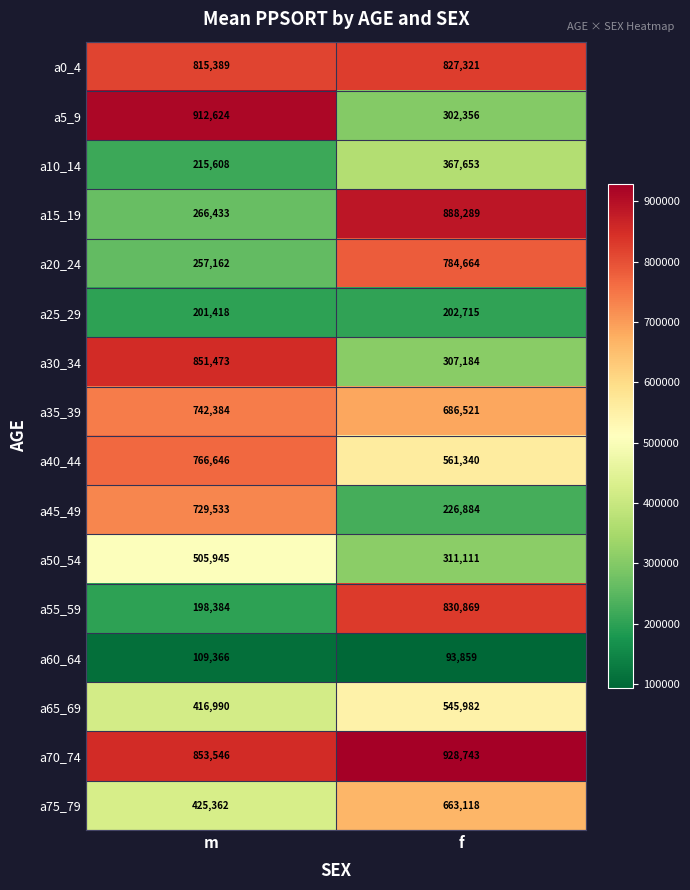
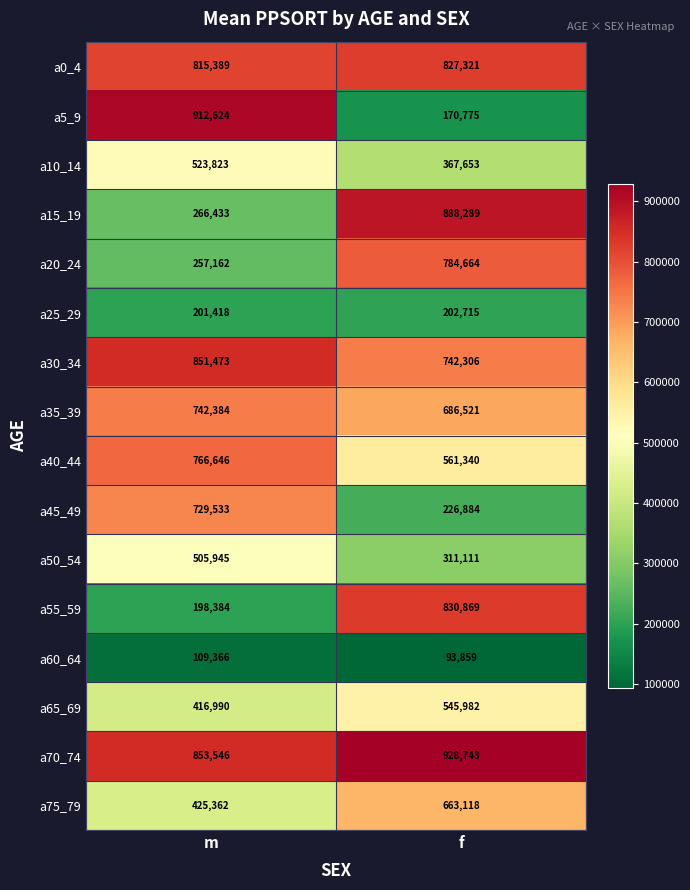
  {
    "a0_4": {
      "m": "815,389",
      "f": "827,321"
    },
    "a5_9": {
      "m": "912,624",
-     "f": "302,356"
+     "f": "170,775"
    },
    "a10_14": {
-     "m": "215,608",
+     "m": "523,823",
      "f": "367,653"
    },
    "a15_19": {
      "m": "266,433",
      "f": "888,289"
    },
    "a20_24": {
      "m": "257,162",
      "f": "784,664"
    },
    "a25_29": {
      "m": "201,418",
      "f": "202,715"
    },
    "a30_34": {
      "m": "851,473",
-     "f": "307,184"
+     "f": "742,306"
    },
    "a35_39": {
      "m": "742,384",
      "f": "686,521"
    },
    "a40_44": {
      "m": "766,646",
      "f": "561,340"
    },
    "a45_49": {
      "m": "729,533",
      "f": "226,884"
    },
    "a50_54": {
      "m": "505,945",
      "f": "311,111"
    },
    "a55_59": {
      "m": "198,384",
      "f": "830,869"
    },
    "a60_64": {
      "m": "109,366",
      "f": "93,859"
    },
    "a65_69": {
      "m": "416,990",
      "f": "545,982"
    },
    "a70_74": {
      "m": "853,546",
      "f": "928,743"
    },
    "a75_79": {
      "m": "425,362",
      "f": "663,118"
    }
  }
